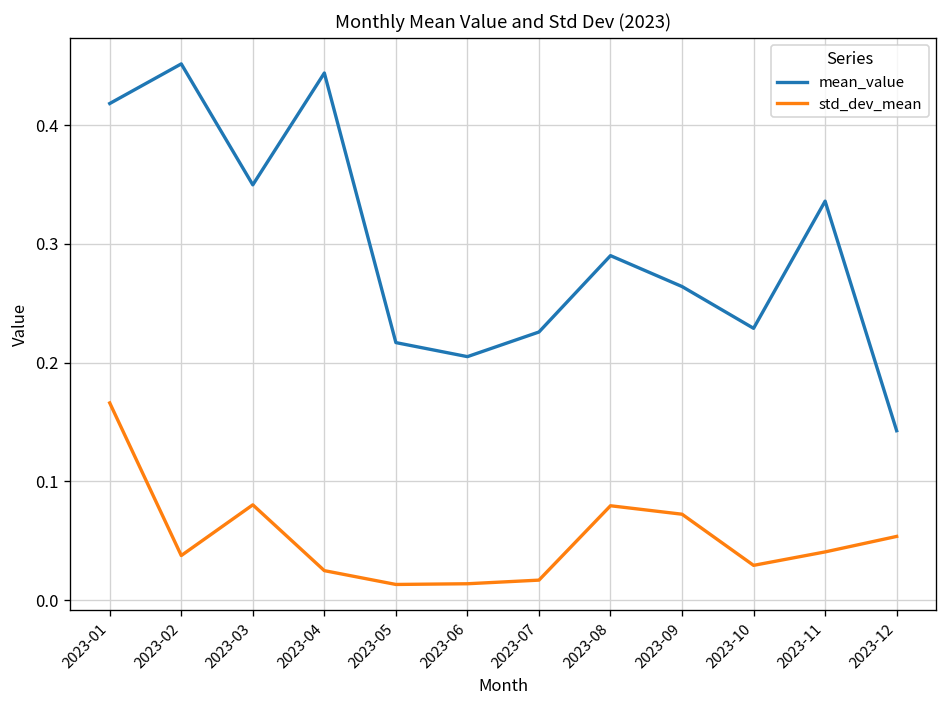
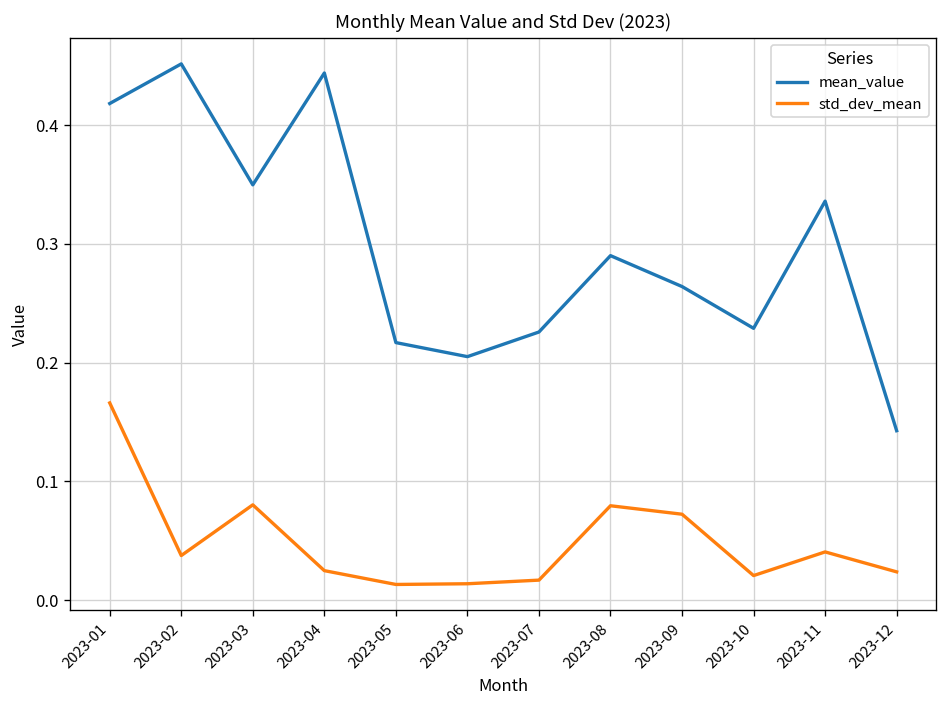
  {
    "mean_value": {
      "2023-01": 0.42,
      "2023-02": 0.45,
      "2023-03": 0.35,
      "2023-04": 0.44,
      "2023-05": 0.22,
      "2023-06": 0.21,
      "2023-07": 0.23,
      "2023-08": 0.29,
      "2023-09": 0.26,
      "2023-10": 0.23,
      "2023-11": 0.34,
      "2023-12": 0.14
    },
    "std_dev_mean": {
      "2023-01": 0.17,
      "2023-02": 0.04,
      "2023-03": 0.08,
      "2023-04": 0.02,
      "2023-05": 0.01,
      "2023-06": 0.01,
      "2023-07": 0.02,
      "2023-08": 0.08,
      "2023-09": 0.07,
-     "2023-10": 0.03,
+     "2023-10": 0.02,
      "2023-11": 0.04,
-     "2023-12": 0.05
+     "2023-12": 0.02
    }
  }
